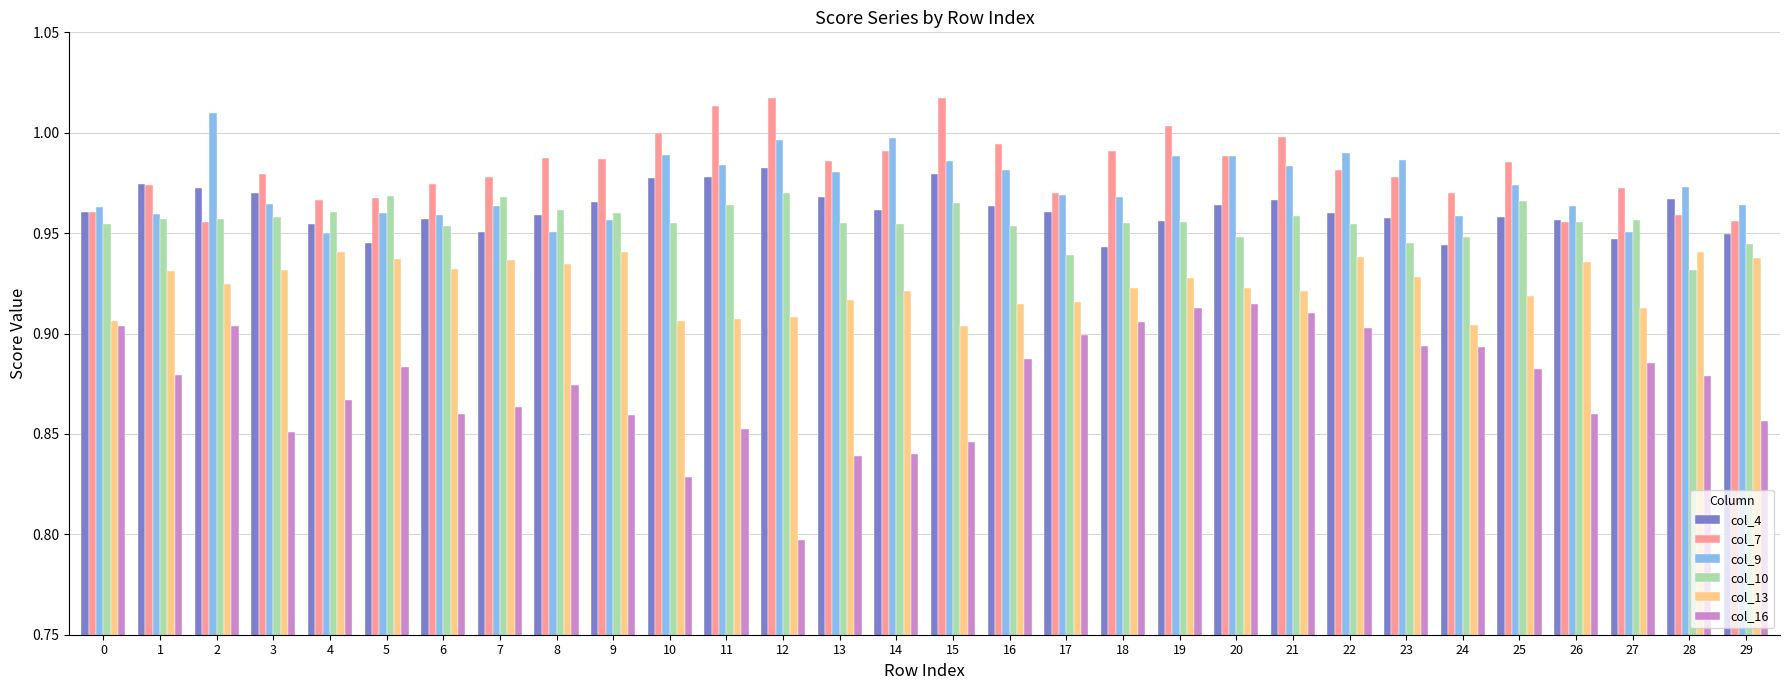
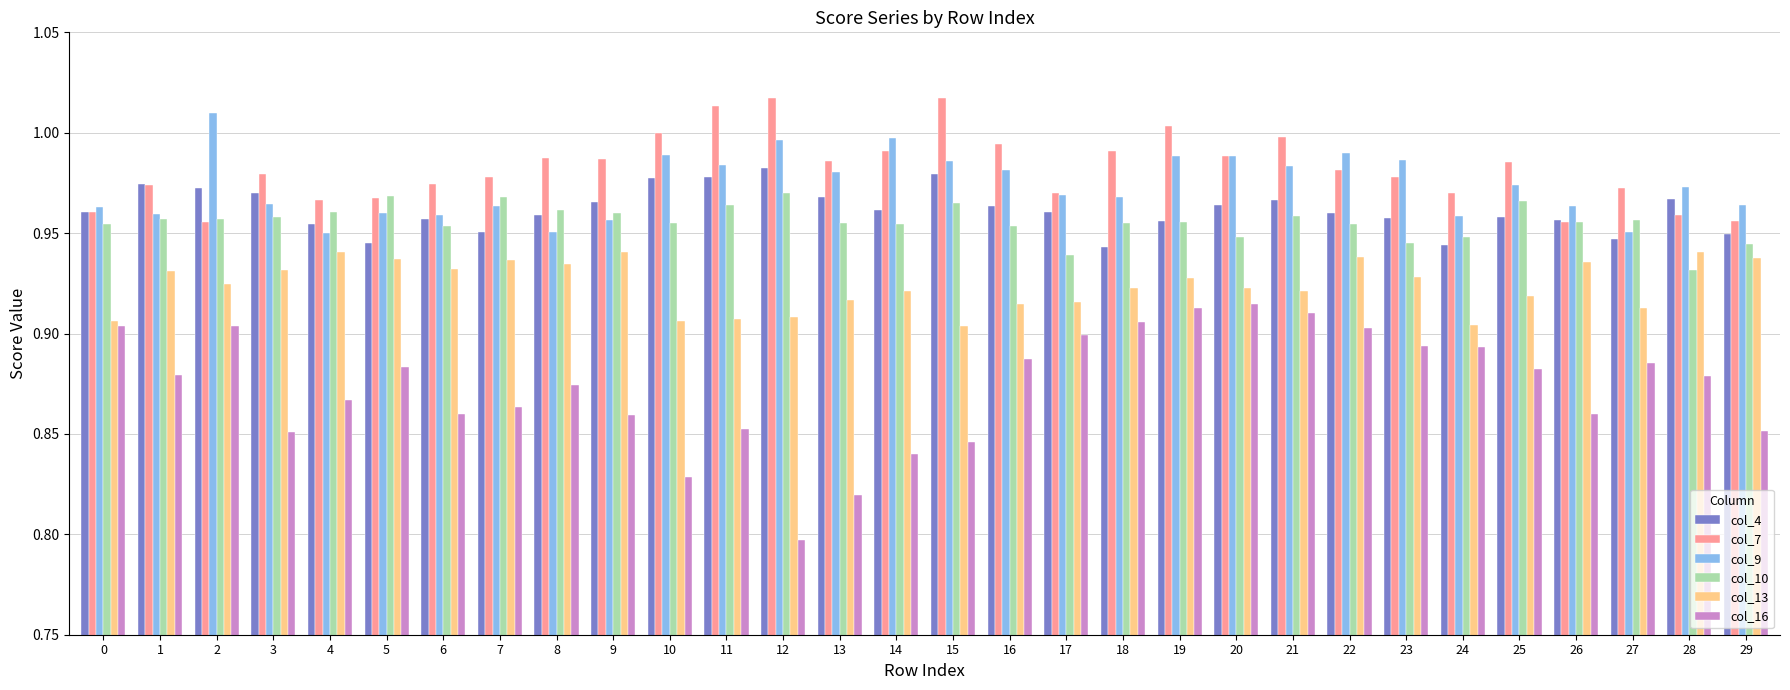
  {
    "col_4": {
      "0": 0.961,
      "1": 0.974,
      "2": 0.973,
      "3": 0.970,
      "4": 0.955,
      "5": 0.945,
      "6": 0.957,
      "7": 0.951,
      "8": 0.959,
      "9": 0.965,
      "10": 0.977,
      "11": 0.978,
      "12": 0.982,
      "13": 0.968,
      "14": 0.962,
      "15": 0.979,
      "16": 0.964,
      "17": 0.961,
      "18": 0.943,
      "19": 0.956,
      "20": 0.964,
      "21": 0.966,
      "22": 0.960,
      "23": 0.957,
      "24": 0.944,
      "25": 0.958,
      "26": 0.957,
      "27": 0.947,
      "28": 0.967,
      "29": 0.950
    },
    "col_9": {
      "0": 0.963,
      "1": 0.959,
      "2": 1.010,
      "3": 0.965,
      "4": 0.950,
      "5": 0.960,
      "6": 0.959,
      "7": 0.963,
      "8": 0.951,
      "9": 0.957,
      "10": 0.989,
      "11": 0.984,
      "12": 0.996,
      "13": 0.981,
      "14": 0.998,
      "15": 0.986,
      "16": 0.981,
      "17": 0.969,
      "18": 0.968,
      "19": 0.989,
      "20": 0.988,
      "21": 0.983,
      "22": 0.990,
      "23": 0.987,
      "24": 0.959,
      "25": 0.974,
      "26": 0.963,
      "27": 0.950,
      "28": 0.973,
      "29": 0.964
    },
    "col_10": {
      "0": 0.954,
      "1": 0.957,
      "2": 0.957,
      "3": 0.958,
      "4": 0.961,
      "5": 0.969,
      "6": 0.954,
      "7": 0.968,
      "8": 0.962,
      "9": 0.960,
      "10": 0.955,
      "11": 0.964,
      "12": 0.970,
      "13": 0.955,
      "14": 0.955,
      "15": 0.965,
      "16": 0.954,
      "17": 0.939,
      "18": 0.955,
      "19": 0.955,
      "20": 0.948,
      "21": 0.958,
      "22": 0.955,
      "23": 0.945,
      "24": 0.948,
      "25": 0.966,
      "26": 0.955,
      "27": 0.956,
      "28": 0.931,
      "29": 0.945
    },
    "col_16": {
      "0": 0.904,
      "1": 0.880,
      "2": 0.904,
      "3": 0.851,
      "4": 0.867,
      "5": 0.883,
      "6": 0.860,
      "7": 0.863,
      "8": 0.874,
      "9": 0.859,
      "10": 0.828,
      "11": 0.853,
      "12": 0.797,
-     "13": 0.839,
+     "13": 0.820,
      "14": 0.840,
      "15": 0.846,
      "16": 0.888,
      "17": 0.899,
      "18": 0.906,
      "19": 0.913,
      "20": 0.915,
      "21": 0.910,
      "22": 0.903,
      "23": 0.894,
      "24": 0.893,
      "25": 0.882,
      "26": 0.860,
      "27": 0.885,
      "28": 0.879,
-     "29": 0.856
+     "29": 0.852
    }
  }
